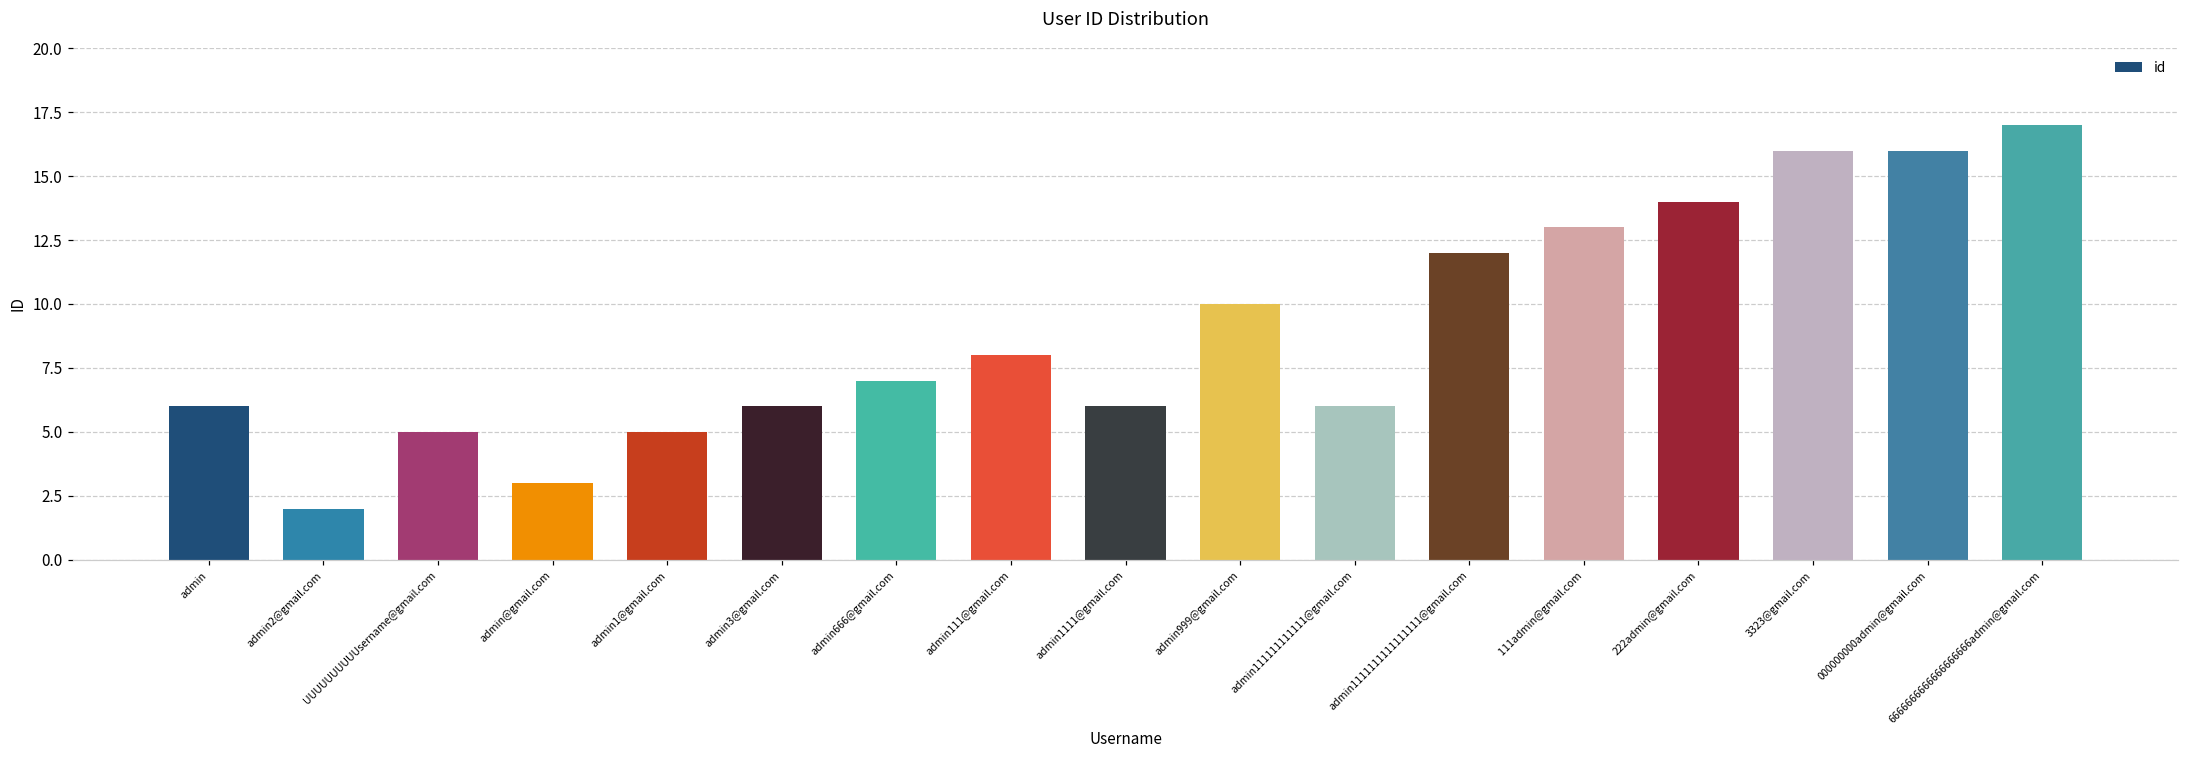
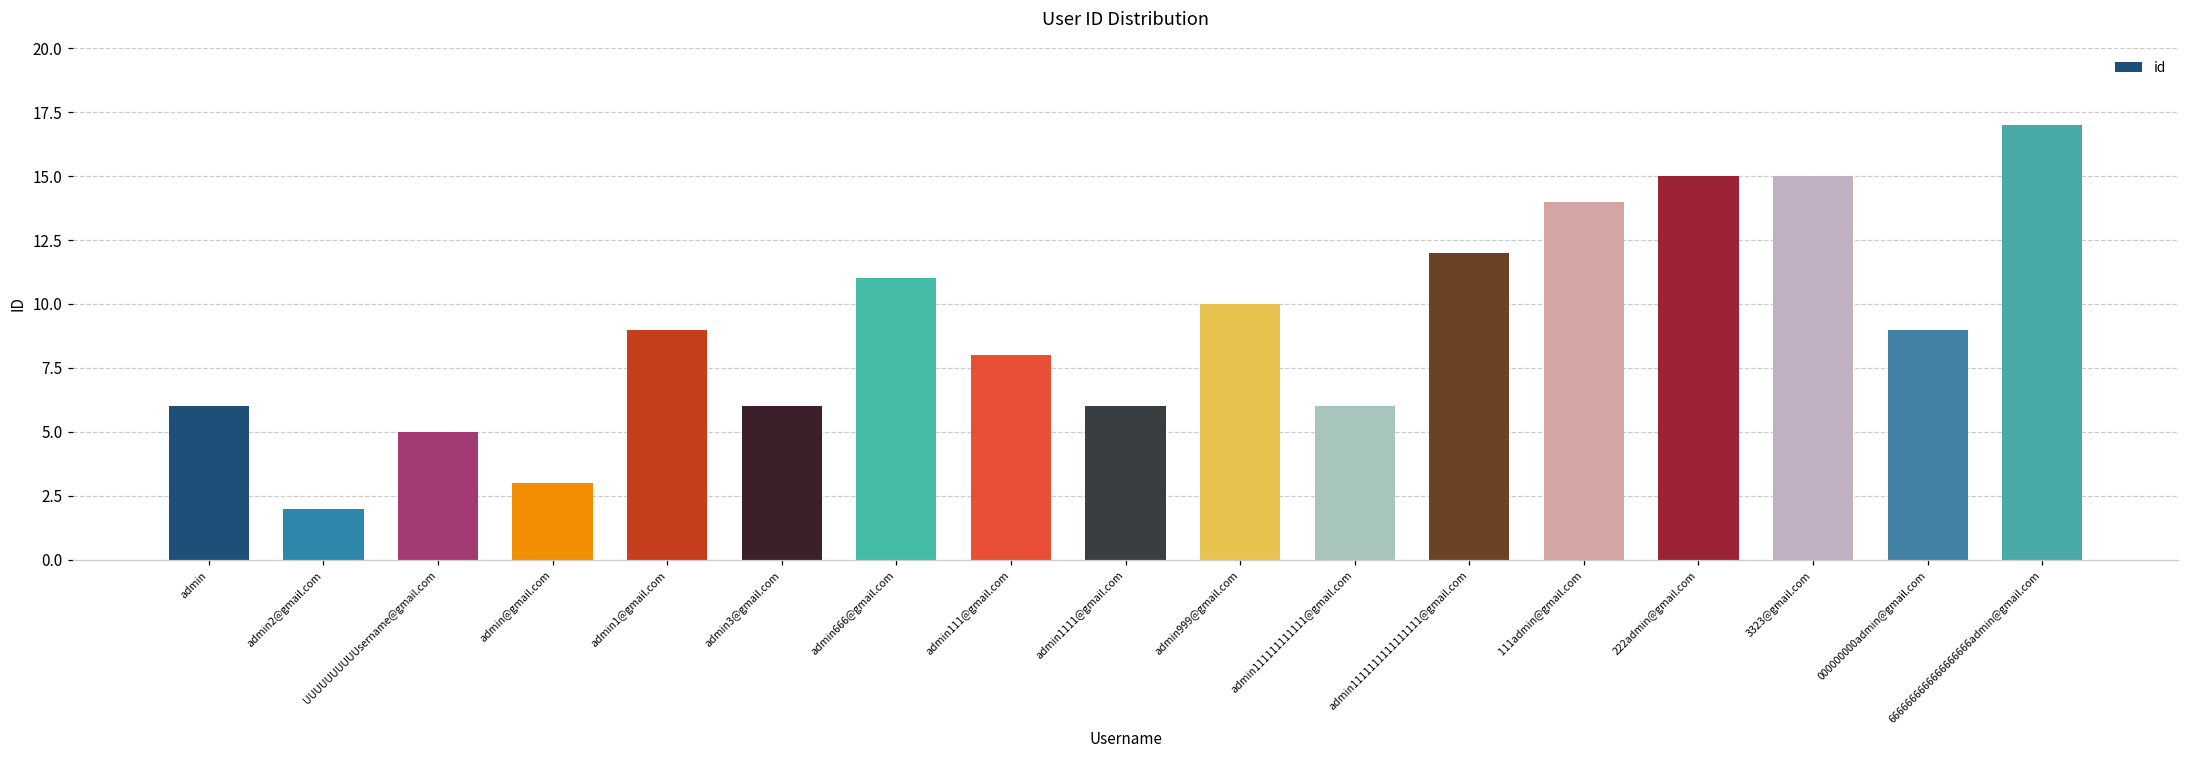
  {
    "admin": 6,
    "admin2@gmail.com": 2,
    "UUUUUUUUUUsername@gmail.com": 5,
    "admin@gmail.com": 3,
-   "admin1@gmail.com": 5,
+   "admin1@gmail.com": 9,
    "admin3@gmail.com": 6,
-   "admin666@gmail.com": 7,
+   "admin666@gmail.com": 11,
    "admin111@gmail.com": 8,
    "admin1111@gmail.com": 6,
    "admin999@gmail.com": 10,
    "admin111111111111@gmail.com": 6,
    "admin1111111111111111@gmail.com": 12,
-   "111admin@gmail.com": 13,
-   "222admin@gmail.com": 14,
-   "3323@gmail.com": 16,
-   "000000000admin@gmail.com": 16,
+   "111admin@gmail.com": 14,
+   "222admin@gmail.com": 15,
+   "3323@gmail.com": 15,
+   "000000000admin@gmail.com": 9,
    "6666666666666666666admin@gmail.com": 17
  }
